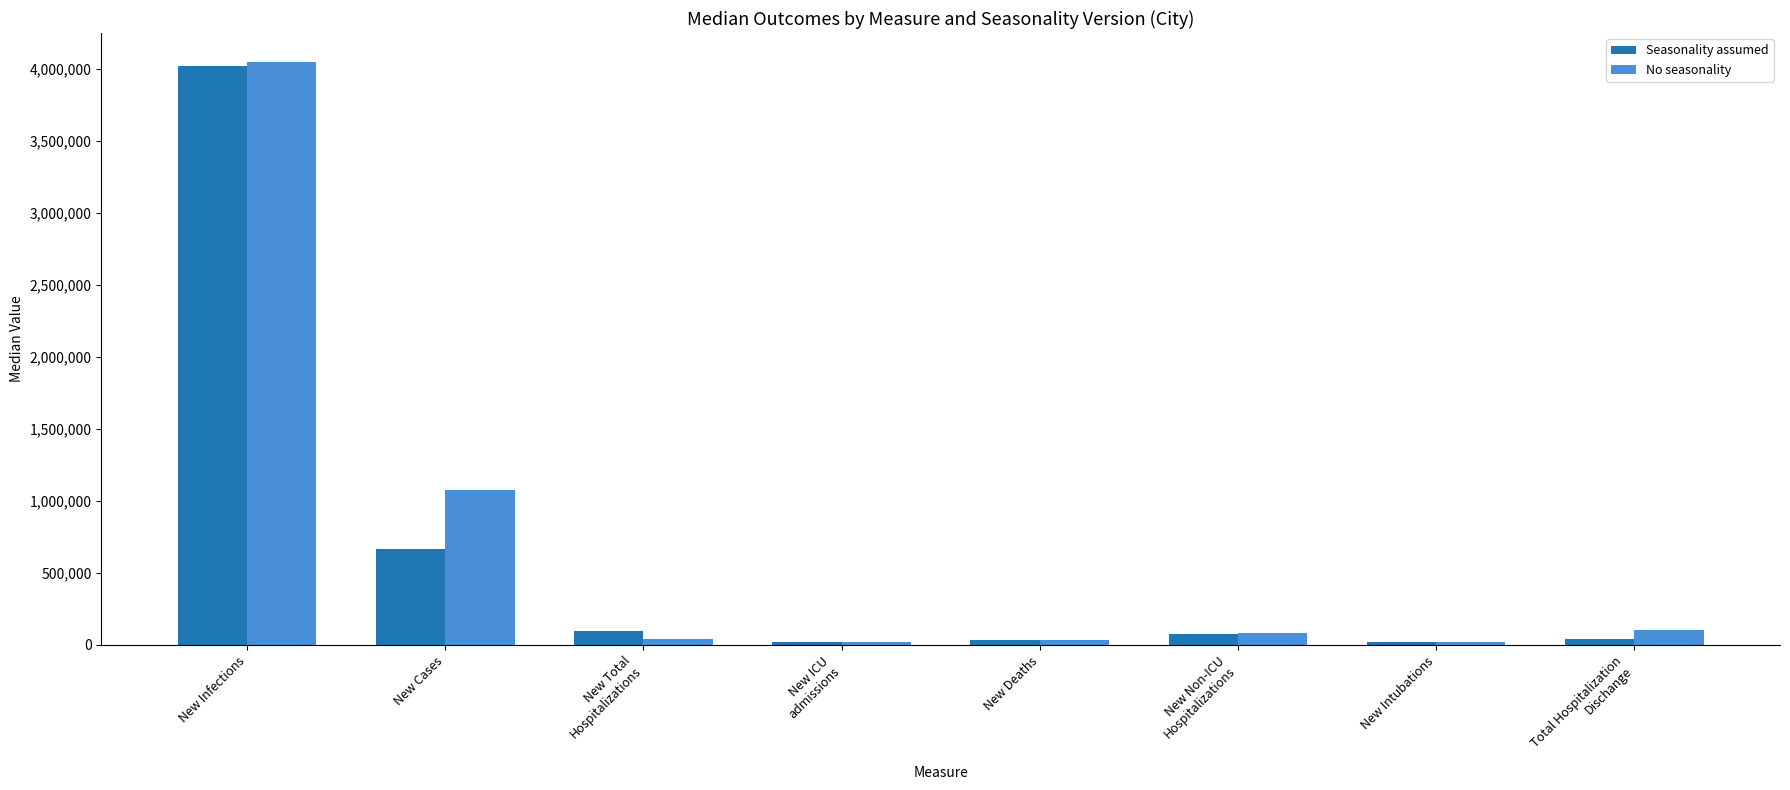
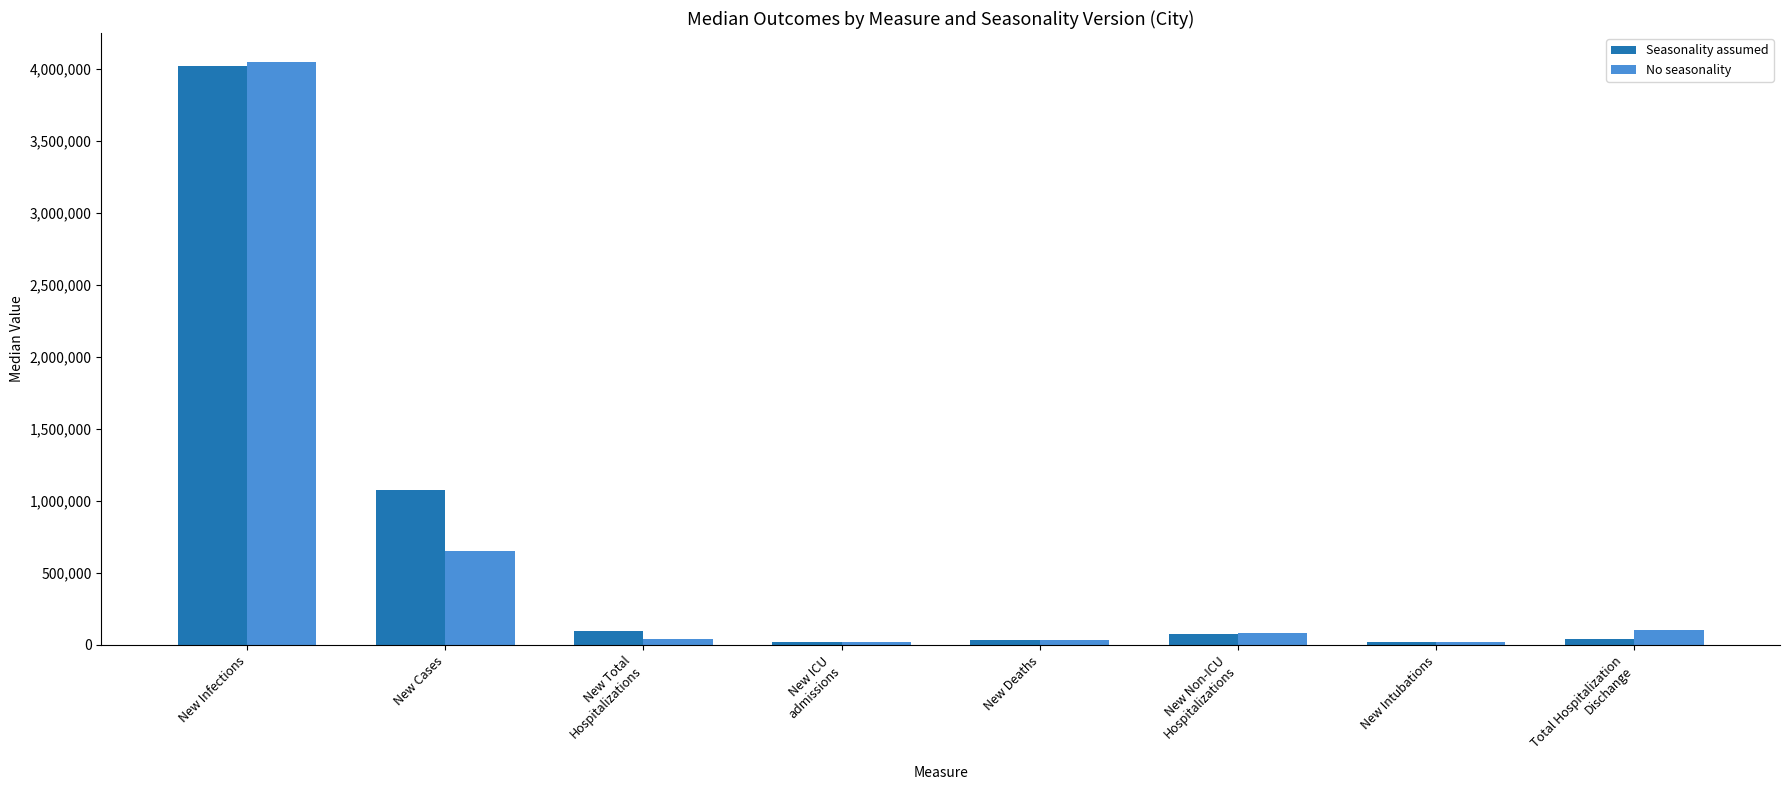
  {
    "Seasonality assumed": {
      "New Infections": "4,020,000",
-     "New Cases": "670,000",
+     "New Cases": "1,080,000",
      "New Total Hospitalizations": "100,000",
      "New ICU admissions": "20,000",
      "New Deaths": "30,000",
      "New Non-ICU Hospitalizations": "80,000",
      "Total Hospitalization Dischange": "40,000"
    },
    "No seasonality": {
      "New Infections": "4,050,000",
-     "New Cases": "1,080,000",
+     "New Cases": "650,000",
      "New Total Hospitalizations": "40,000",
      "New ICU admissions": "20,000",
      "New Deaths": "30,000",
      "New Non-ICU Hospitalizations": "80,000",
      "Total Hospitalization Dischange": "100,000"
    }
  }
